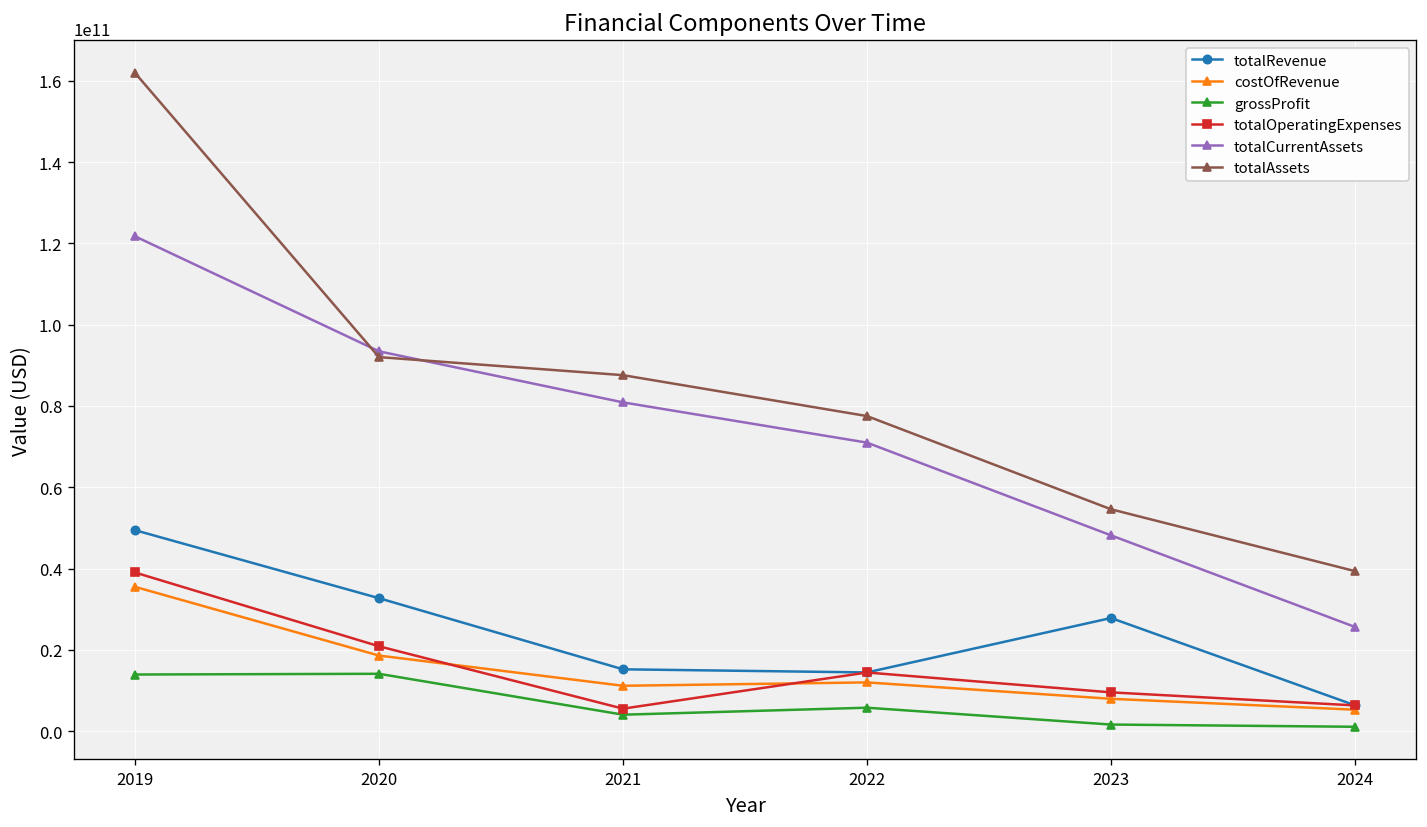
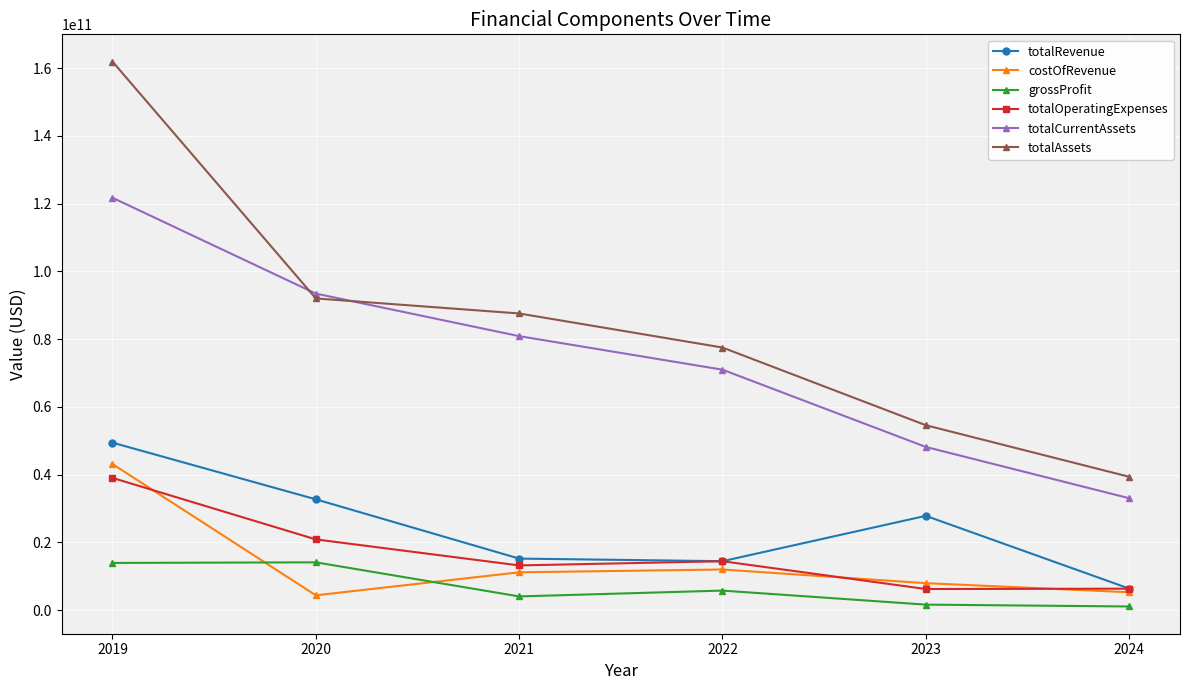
  {
    "totalRevenue": {
      "2019": 49000000000,
      "2020": 33000000000,
      "2021": 15000000000,
      "2023": 28000000000
    },
    "costOfRevenue": {
-     "2019": 36000000000,
-     "2020": 19000000000,
+     "2019": 43000000000,
+     "2020": 4000000000,
      "2021": 11000000000,
      "2022": 12000000000,
      "2023": 8000000000,
      "2024": 5000000000
    },
    "grossProfit": {
      "2019": 14000000000,
      "2020": 14000000000,
      "2021": 4000000000,
      "2022": 6000000000,
      "2023": 2000000000,
      "2024": 1000000000
    },
    "totalOperatingExpenses": {
      "2019": 39000000000,
      "2020": 21000000000,
-     "2021": 6000000000,
-     "2023": 10000000000
+     "2021": 13000000000,
+     "2023": 6000000000
    },
    "totalCurrentAssets": {
      "2019": 122000000000,
      "2020": 93000000000,
      "2021": 81000000000,
      "2022": 71000000000,
      "2023": 48000000000,
-     "2024": 26000000000
+     "2024": 33000000000
    },
    "totalAssets": {
      "2019": 162000000000,
      "2020": 92000000000,
      "2021": 88000000000,
      "2022": 78000000000,
      "2023": 55000000000,
      "2024": 39000000000
    }
  }
